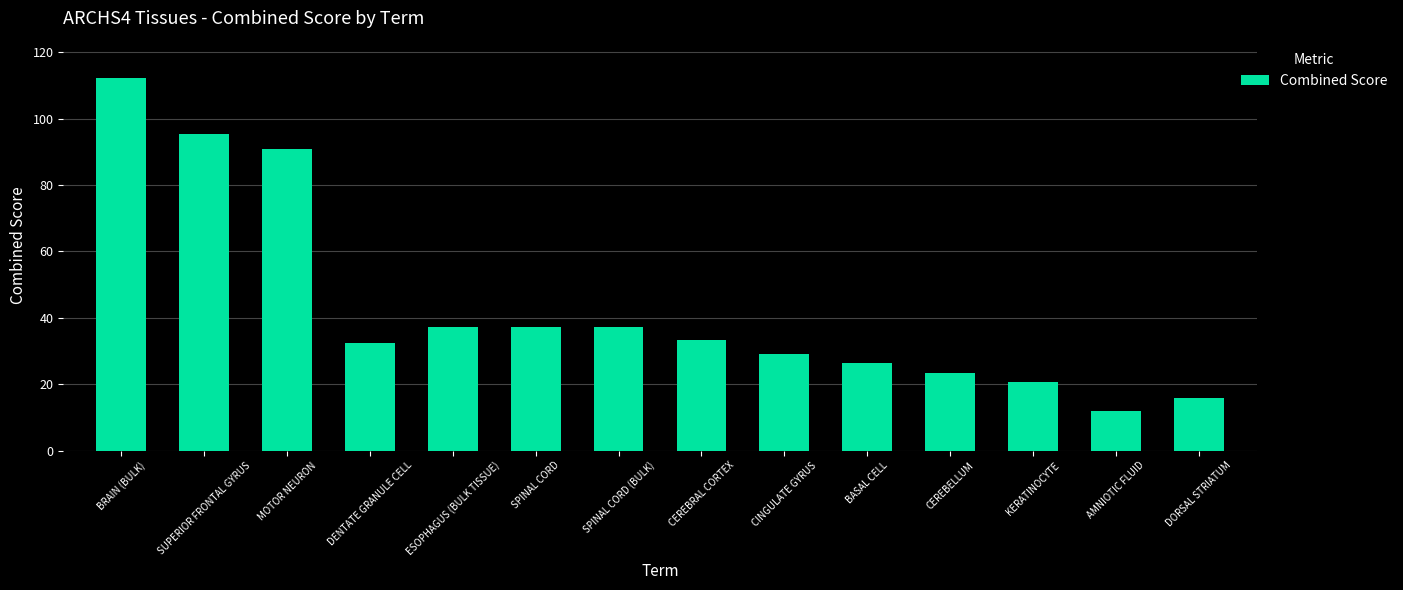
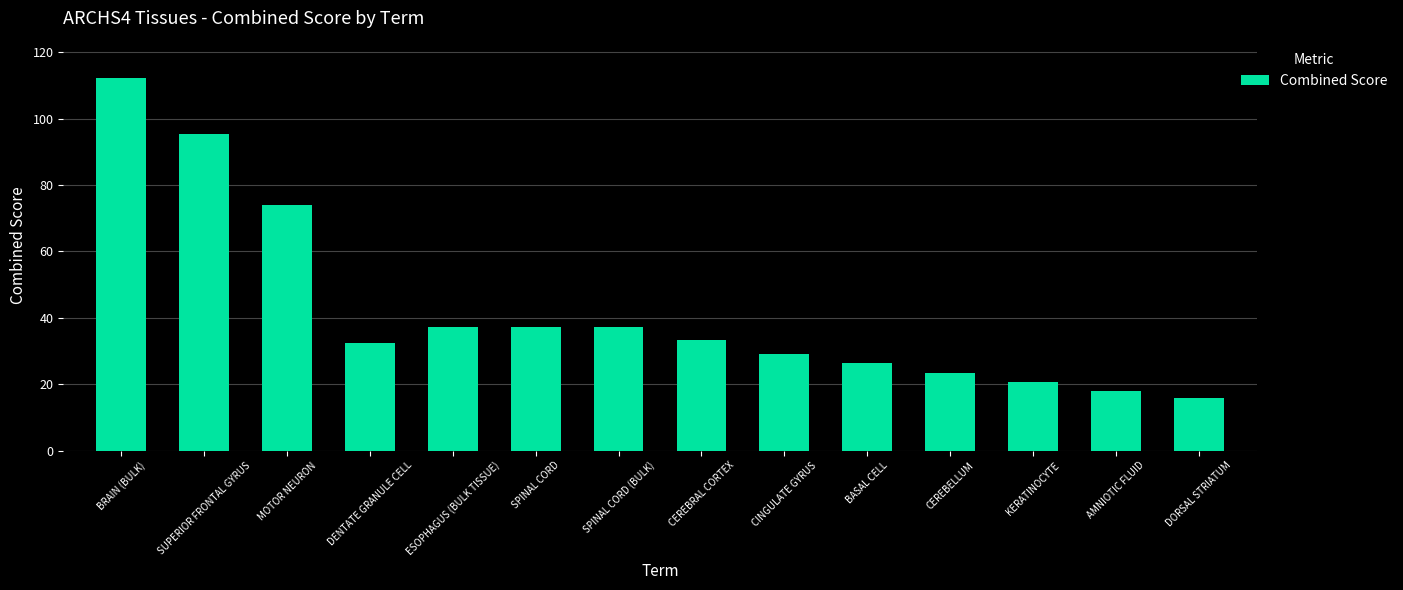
  {
    "BRAIN (BULK)": 112,
    "SUPERIOR FRONTAL GYRUS": 96,
-   "MOTOR NEURON": 91,
+   "MOTOR NEURON": 74,
    "DENTATE GRANULE CELL": 32,
    "ESOPHAGUS (BULK TISSUE)": 37,
    "SPINAL CORD": 37,
    "SPINAL CORD (BULK)": 37,
    "CEREBRAL CORTEX": 33,
    "CINGULATE GYRUS": 29,
    "BASAL CELL": 26,
    "CEREBELLUM": 23,
    "KERATINOCYTE": 21,
-   "AMNIOTIC FLUID": 12,
+   "AMNIOTIC FLUID": 18,
    "DORSAL STRIATUM": 16
  }
